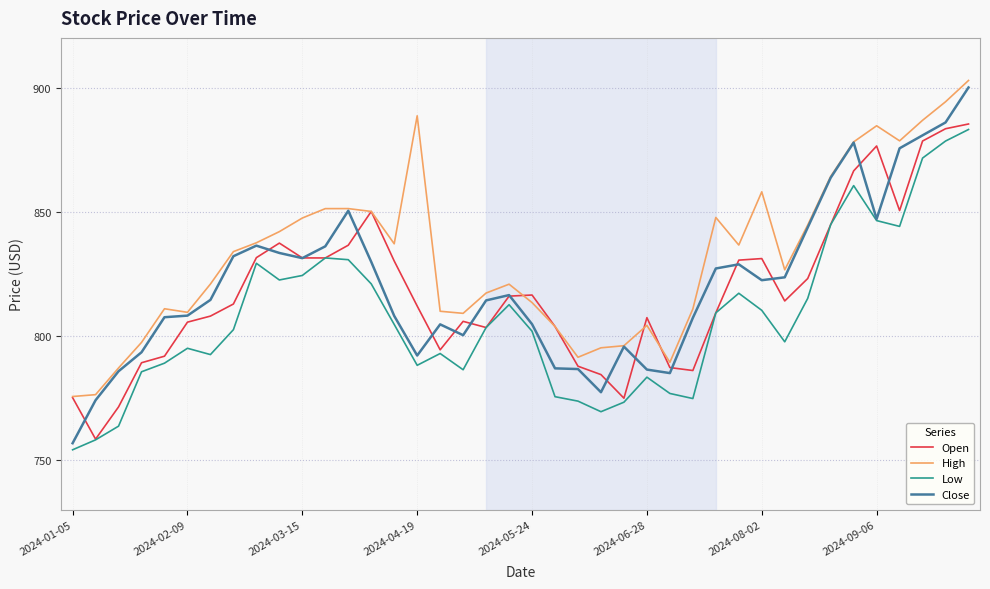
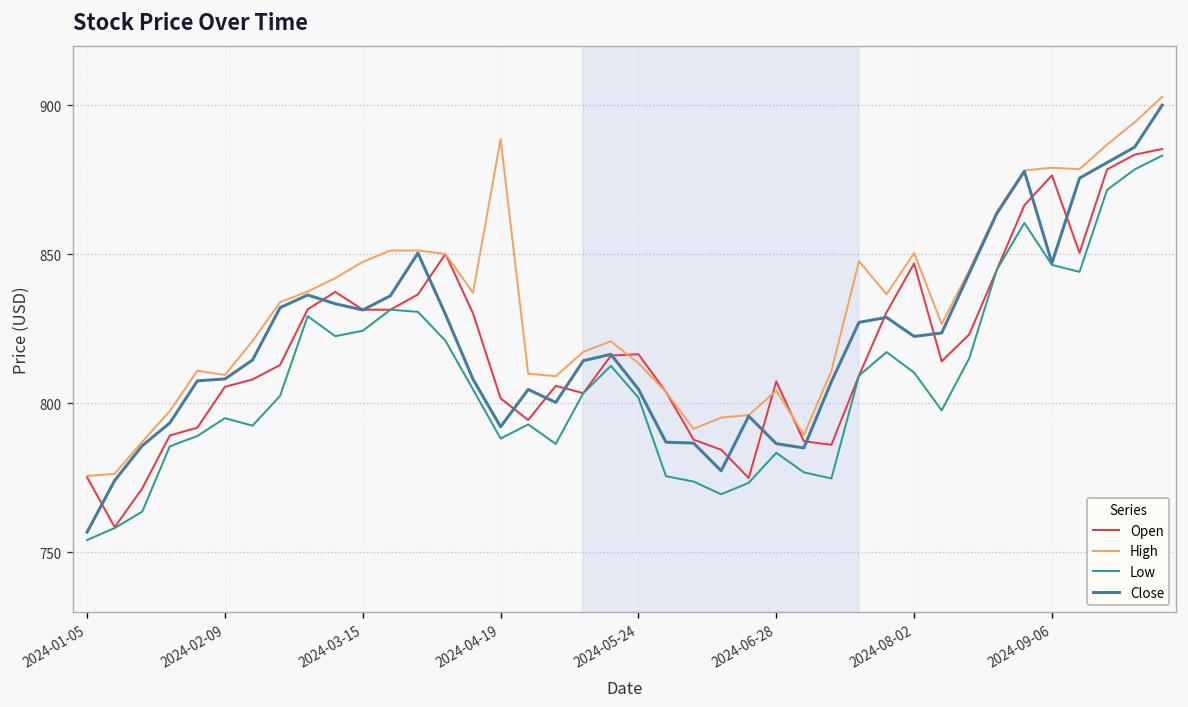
  {
    "Open": {
      "2024-02-09": 806,
-     "2024-04-19": 812,
+     "2024-04-19": 802,
      "2024-05-24": 816,
      "2024-06-28": 807,
-     "2024-08-02": 831,
+     "2024-08-02": 847,
      "2024-09-06": 876
    },
    "High": {
      "2024-02-09": 809,
      "2024-03-15": 847,
      "2024-04-19": 889,
      "2024-05-24": 813,
      "2024-06-28": 804,
-     "2024-08-02": 858,
-     "2024-09-06": 885
+     "2024-08-02": 850,
+     "2024-09-06": 879
    }
  }
